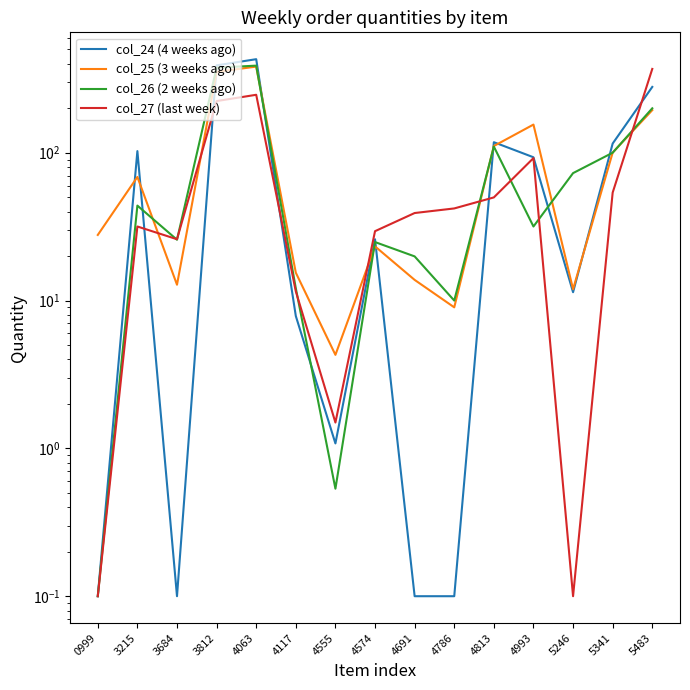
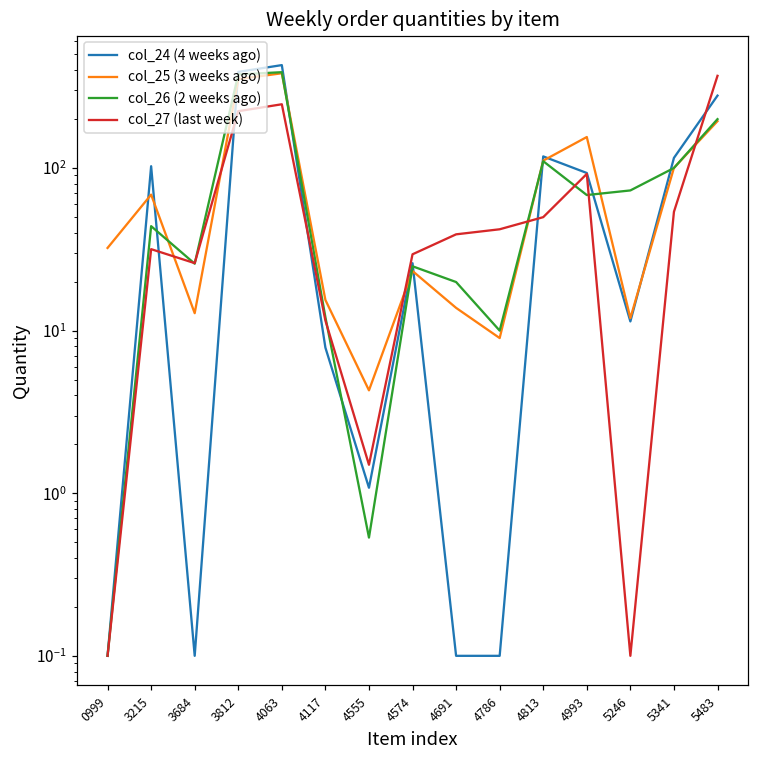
  {
    "col_24 (4 weeks ago)": {
      "3215": 100,
      "3684": 0.10,
      "4063": 430,
      "4117": 8,
      "4555": 1.1,
      "4574": 26,
      "4691": 0.10,
      "4786": 0.10,
      "4813": 120,
      "5246": 11,
      "5341": 120,
      "5483": 280
    },
    "col_25 (3 weeks ago)": {
-     "0999": 28,
+     "0999": 32,
      "3215": 70,
      "3684": 13,
      "4117": 15,
      "4555": 4.3,
      "4574": 23,
      "4691": 14,
      "4786": 9,
      "4993": 160,
      "5246": 12
    },
    "col_26 (2 weeks ago)": {
      "3215": 44,
      "4117": 12,
      "4555": 0.53,
      "4574": 25,
      "4691": 20,
      "4786": 10,
-     "4993": 32,
+     "4993": 70,
      "5246": 70
    },
    "col_27 (last week)": {
      "3215": 32,
      "4063": 250,
      "4117": 12,
      "4555": 1.5,
      "4574": 29,
      "4691": 39,
      "4786": 42,
      "4813": 50,
      "5246": 0.10,
      "5341": 54,
      "5483": 370
    }
  }
